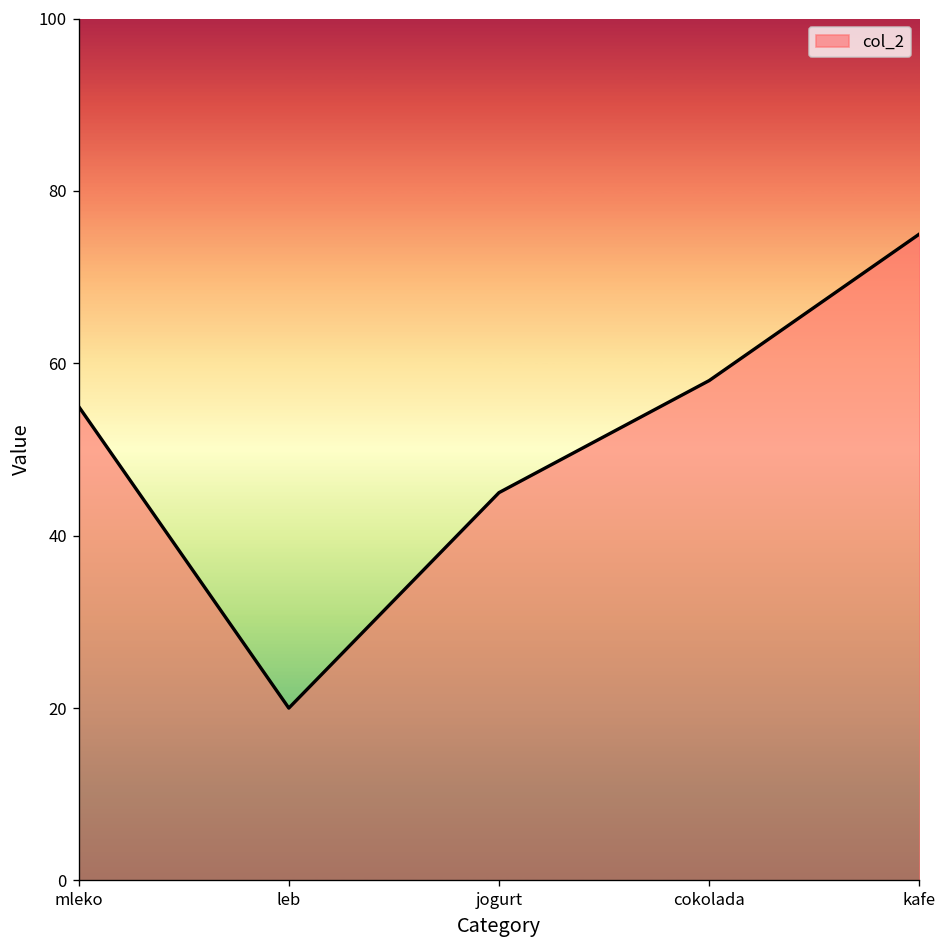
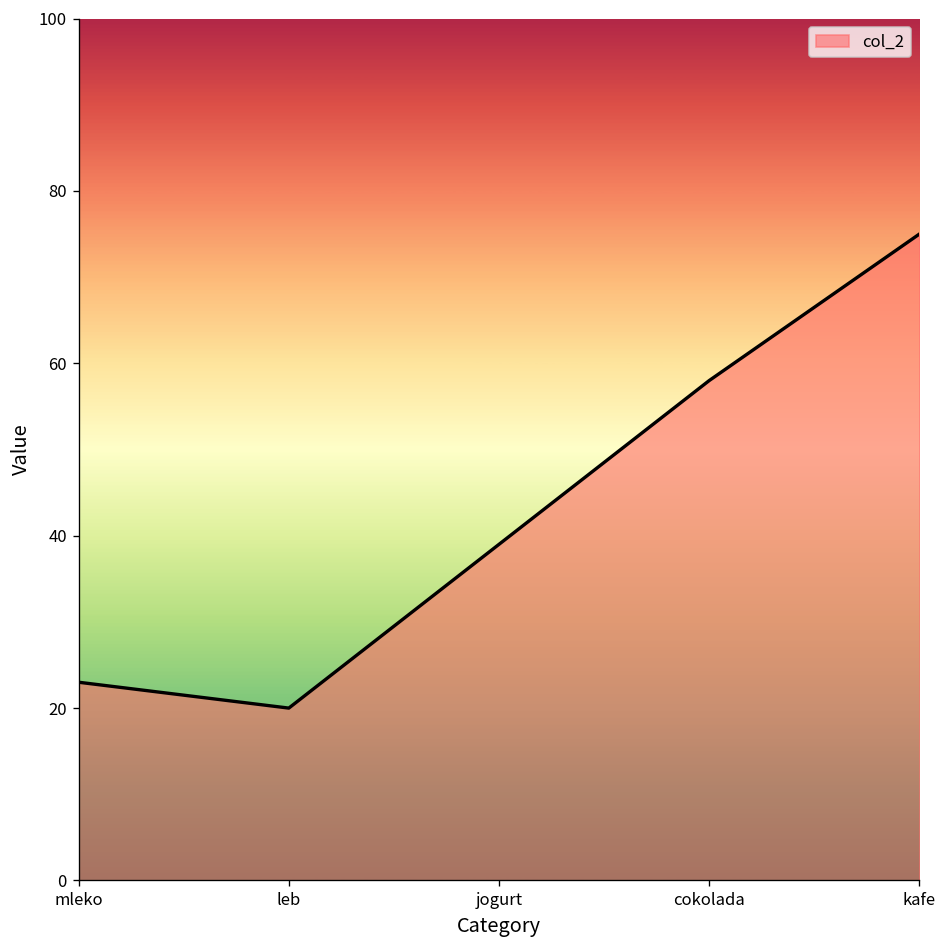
  {
-   "mleko": 55,
+   "mleko": 23,
    "leb": 20,
-   "jogurt": 45,
+   "jogurt": 39,
    "cokolada": 58,
    "kafe": 75
  }
